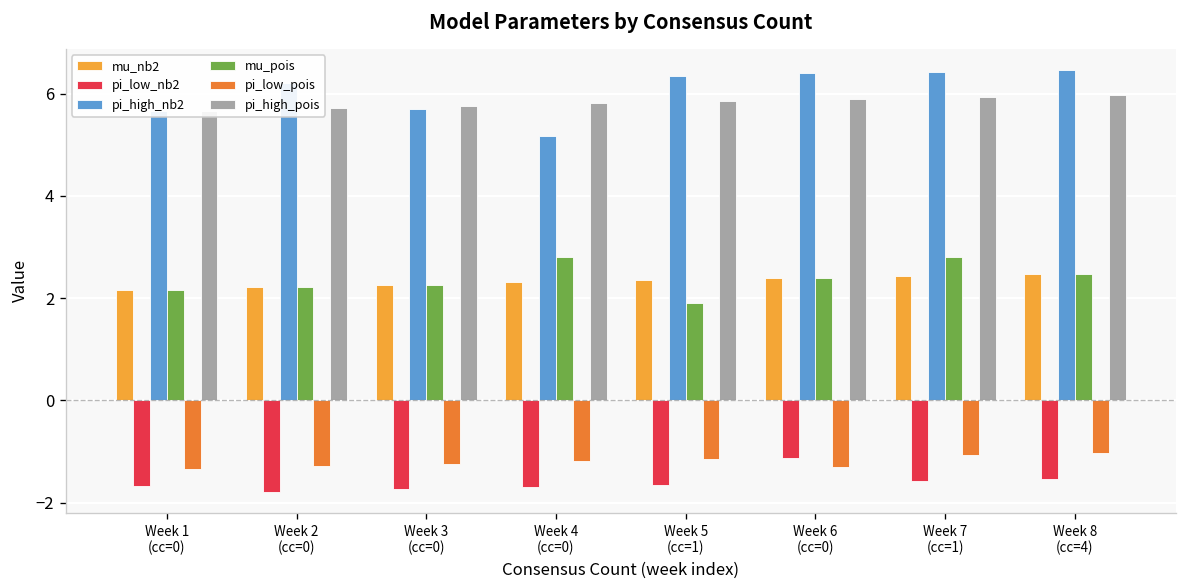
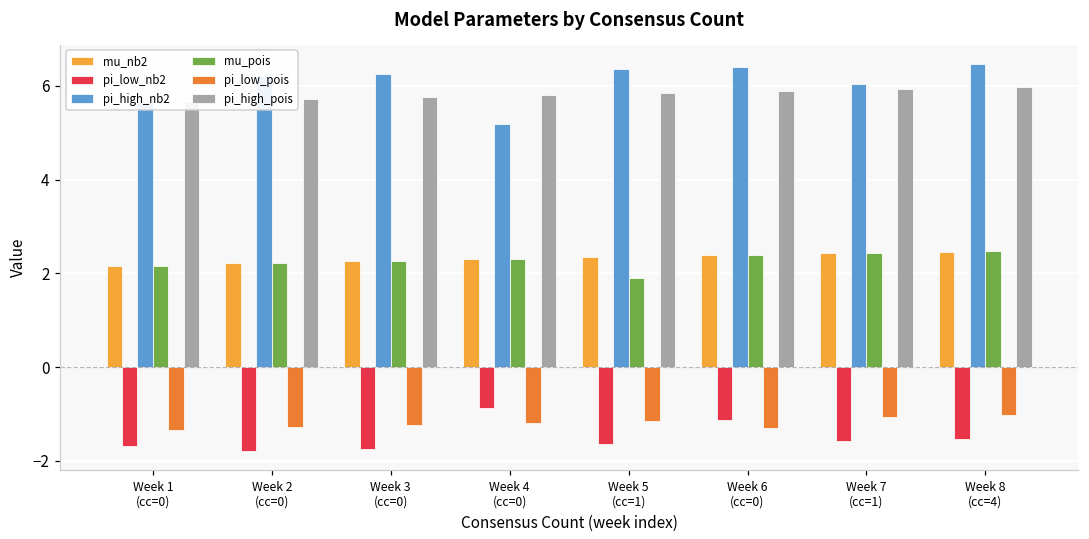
  {
    "pi_low_nb2": {
      "Week 1 (cc=0)": -1.7,
      "Week 2 (cc=0)": -1.8,
      "Week 3 (cc=0)": -1.7,
-     "Week 4 (cc=0)": -1.7,
+     "Week 4 (cc=0)": -0.9,
      "Week 5 (cc=1)": -1.6,
      "Week 6 (cc=0)": -1.1,
      "Week 7 (cc=1)": -1.6,
      "Week 8 (cc=4)": -1.5
    },
    "pi_high_nb2": {
-     "Week 3 (cc=0)": 5.7,
+     "Week 3 (cc=0)": 6.3,
      "Week 4 (cc=0)": 5.2,
      "Week 5 (cc=1)": 6.4,
      "Week 6 (cc=0)": 6.4,
-     "Week 7 (cc=1)": 6.4,
+     "Week 7 (cc=1)": 6.0,
      "Week 8 (cc=4)": 6.5
    },
    "mu_pois": {
      "Week 1 (cc=0)": 2.2,
      "Week 2 (cc=0)": 2.2,
      "Week 3 (cc=0)": 2.3,
-     "Week 4 (cc=0)": 2.8,
+     "Week 4 (cc=0)": 2.3,
      "Week 5 (cc=1)": 1.9,
      "Week 6 (cc=0)": 2.4,
-     "Week 7 (cc=1)": 2.8,
+     "Week 7 (cc=1)": 2.4,
      "Week 8 (cc=4)": 2.5
    },
    "pi_high_pois": {
      "Week 2 (cc=0)": 5.7,
      "Week 3 (cc=0)": 5.8,
      "Week 4 (cc=0)": 5.8,
      "Week 5 (cc=1)": 5.9,
      "Week 6 (cc=0)": 5.9,
      "Week 7 (cc=1)": 5.9,
      "Week 8 (cc=4)": 6.0
    }
  }
